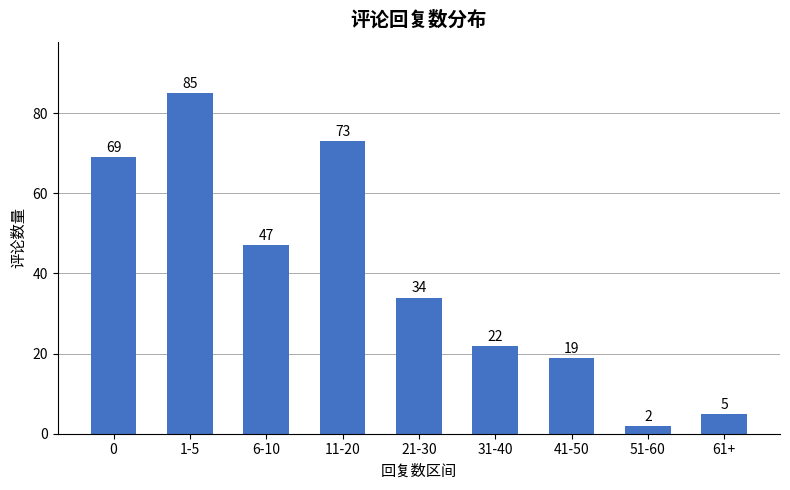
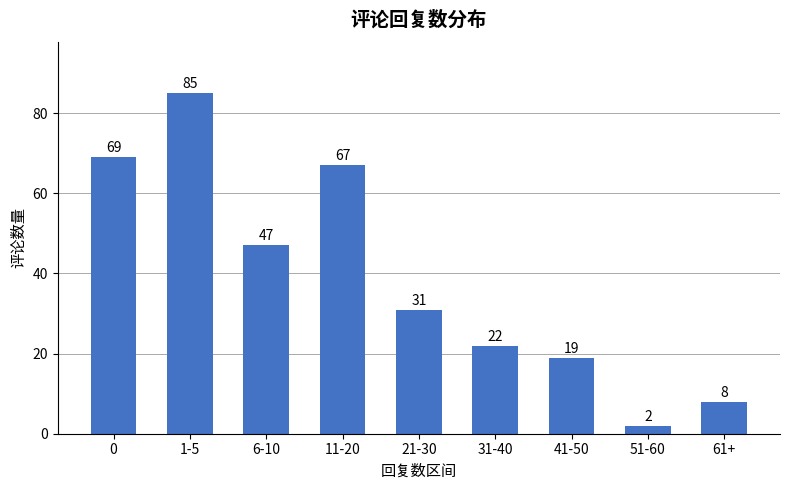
  {
    "0": 69,
    "1-5": 85,
    "6-10": 47,
-   "11-20": 73,
-   "21-30": 34,
+   "11-20": 67,
+   "21-30": 31,
    "31-40": 22,
    "41-50": 19,
    "51-60": 2,
-   "61+": 5
+   "61+": 8
  }
